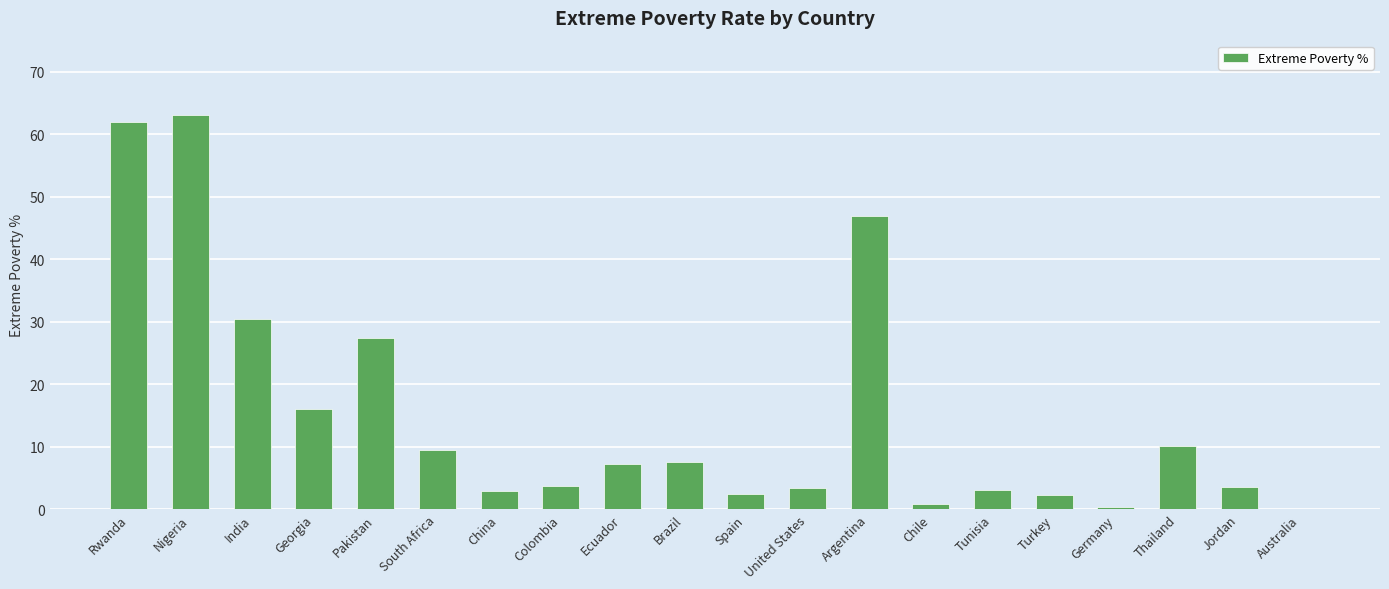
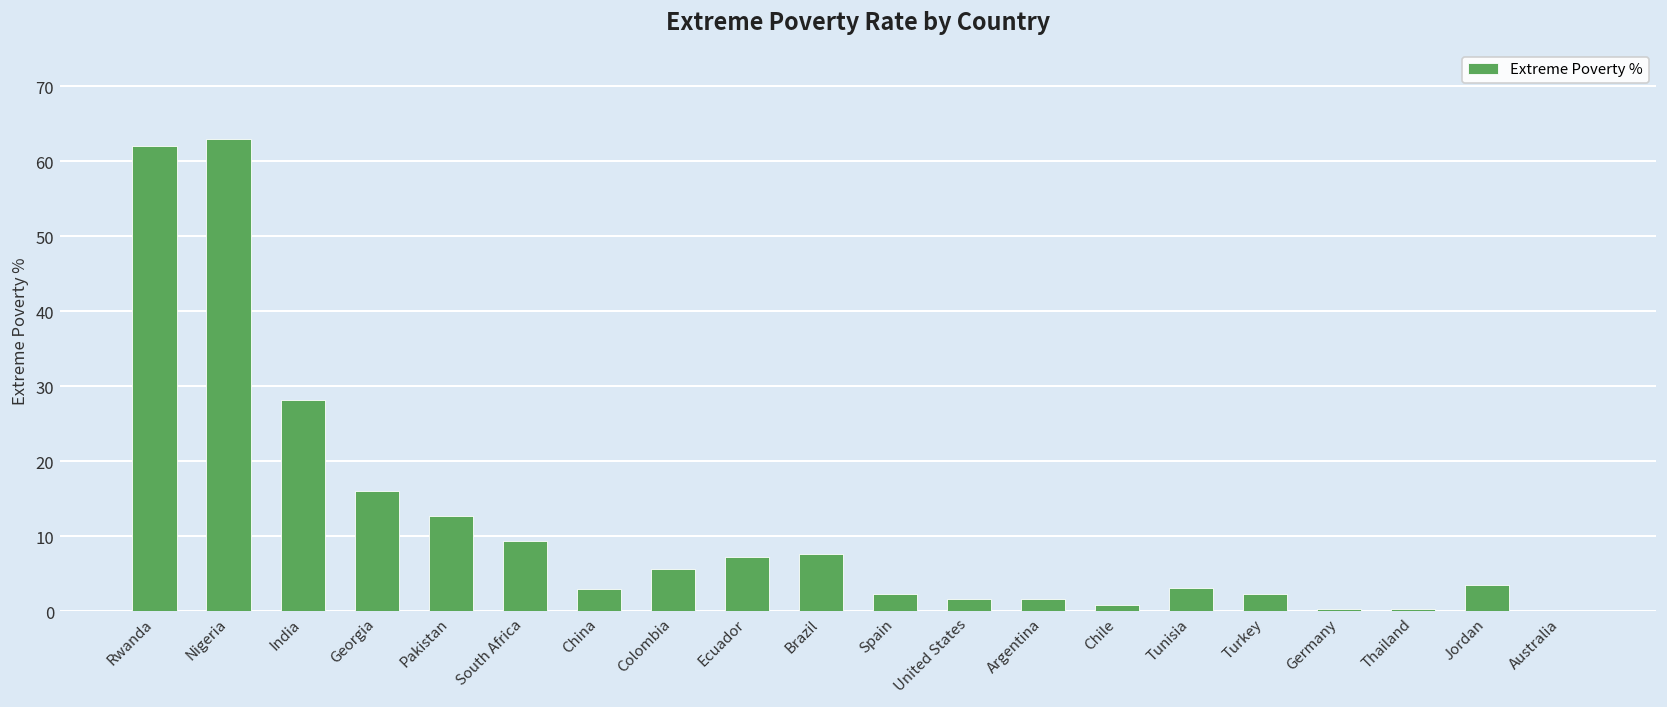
  {
    "Rwanda": 62,
    "Nigeria": 63,
-   "India": 30,
+   "India": 28,
    "Georgia": 16,
-   "Pakistan": 27,
+   "Pakistan": 13,
    "South Africa": 9,
    "China": 3,
-   "Colombia": 4,
+   "Colombia": 6,
    "Ecuador": 7,
    "Brazil": 8,
    "Spain": 2,
-   "United States": 3,
-   "Argentina": 47,
+   "United States": 2,
+   "Argentina": 2,
    "Chile": 1,
    "Tunisia": 3,
    "Turkey": 2,
-   "Thailand": 10,
+   "Thailand": 0,
    "Jordan": 3,
    "Australia": 0
  }
